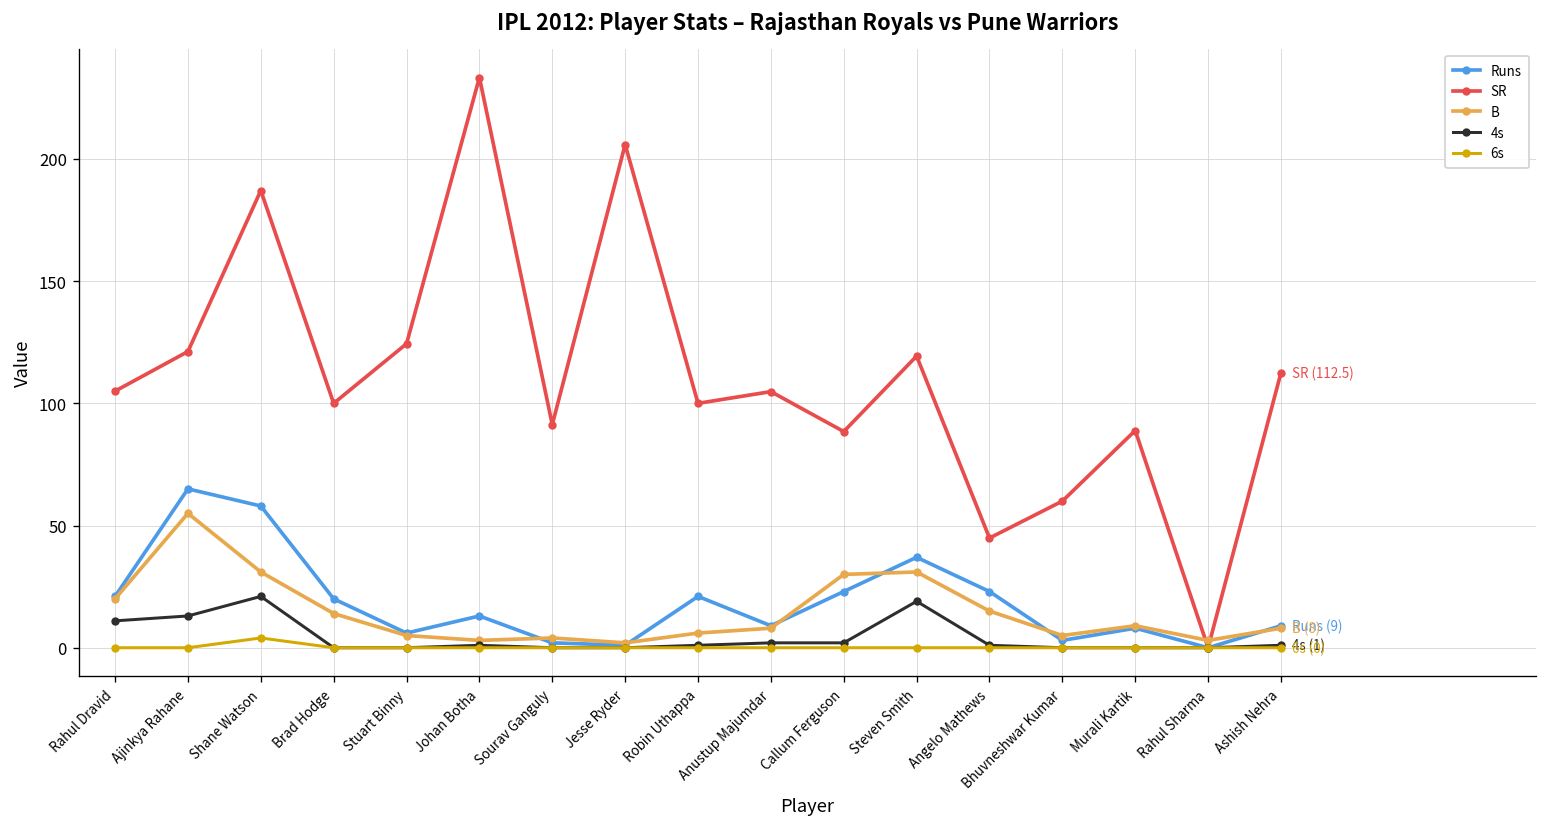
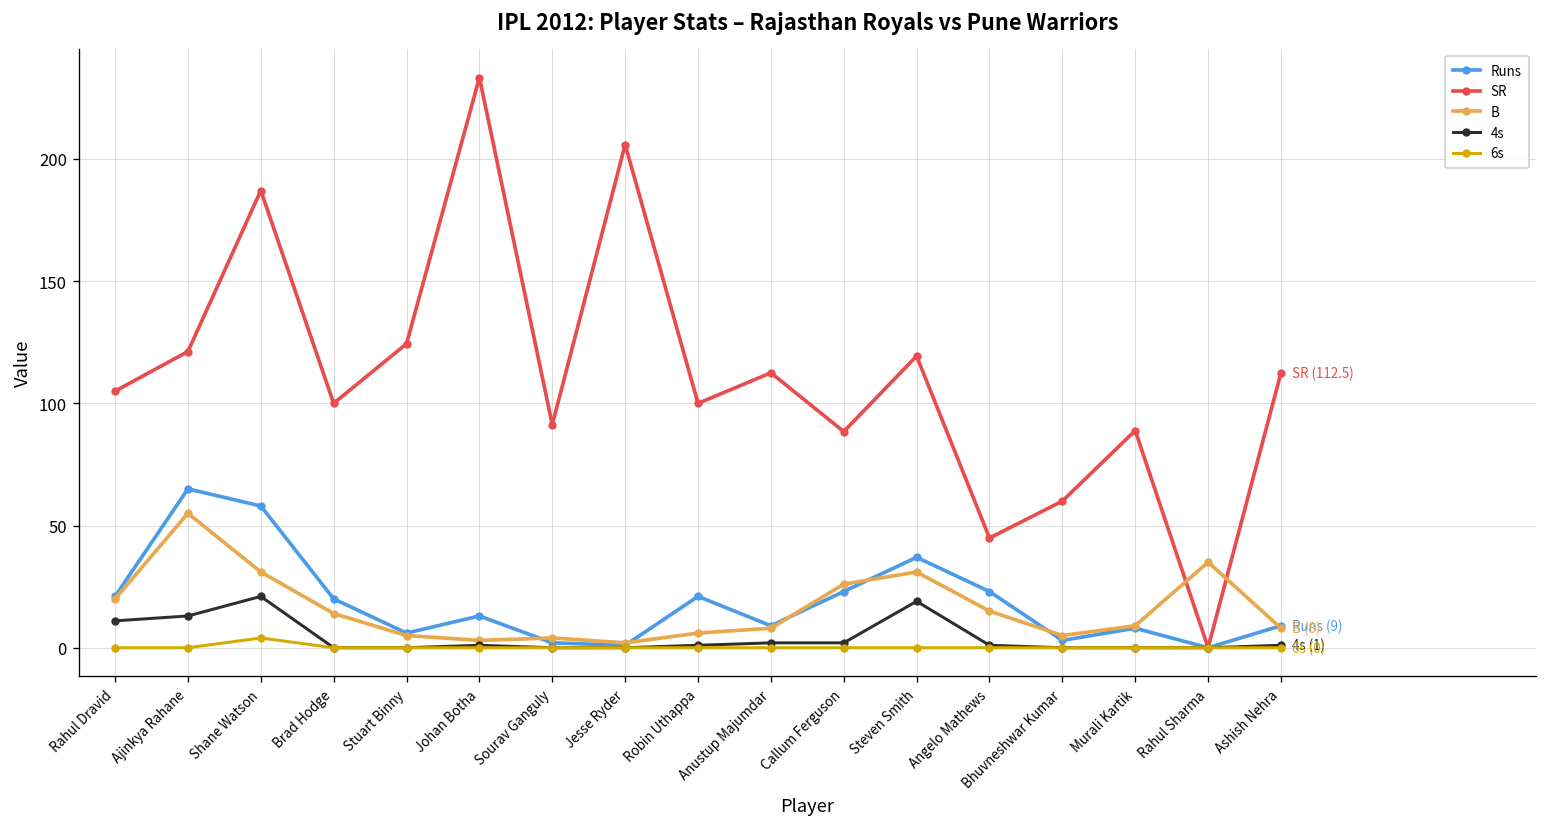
  {
    "Runs": {
      "Ajinkya Rahane": 65,
      "Shane Watson": 58,
      "Brad Hodge": 20,
      "Johan Botha": 13,
      "Sourav Ganguly": 2,
      "Robin Uthappa": 21,
      "Callum Ferguson": 23,
      "Steven Smith": 37,
      "Angelo Mathews": 23,
      "Bhuvneshwar Kumar": 3
    },
    "SR": {
      "Rahul Dravid": 105,
      "Ajinkya Rahane": 121,
      "Shane Watson": 187,
      "Brad Hodge": 100,
      "Stuart Binny": 124,
      "Johan Botha": 233,
      "Sourav Ganguly": 91,
      "Jesse Ryder": 206,
      "Robin Uthappa": 100,
-     "Anustup Majumdar": 105,
+     "Anustup Majumdar": 113,
      "Callum Ferguson": 88,
      "Steven Smith": 119,
      "Angelo Mathews": 45,
      "Bhuvneshwar Kumar": 60,
      "Murali Kartik": 89
    },
    "B": {
      "Ajinkya Rahane": 55,
      "Shane Watson": 31,
      "Brad Hodge": 14,
      "Johan Botha": 3,
      "Sourav Ganguly": 4,
      "Robin Uthappa": 6,
-     "Callum Ferguson": 30,
+     "Callum Ferguson": 26,
      "Steven Smith": 31,
      "Angelo Mathews": 15,
      "Bhuvneshwar Kumar": 5,
-     "Rahul Sharma": 3
+     "Rahul Sharma": 35
    },
    "4s": {
      "Rahul Dravid": 11,
      "Ajinkya Rahane": 13,
      "Shane Watson": 21,
      "Anustup Majumdar": 2,
      "Callum Ferguson": 2,
      "Steven Smith": 19
    },
    "6s": {
      "Rahul Dravid": 0,
      "Ajinkya Rahane": 0,
      "Shane Watson": 4,
      "Anustup Majumdar": 0,
      "Callum Ferguson": 0,
      "Steven Smith": 0
    }
  }
